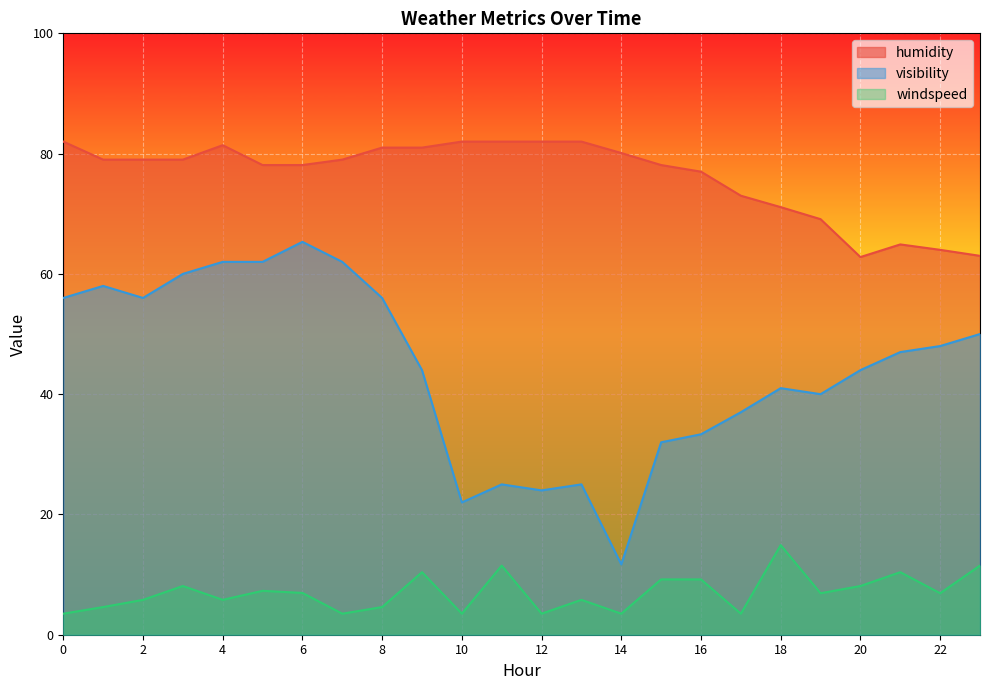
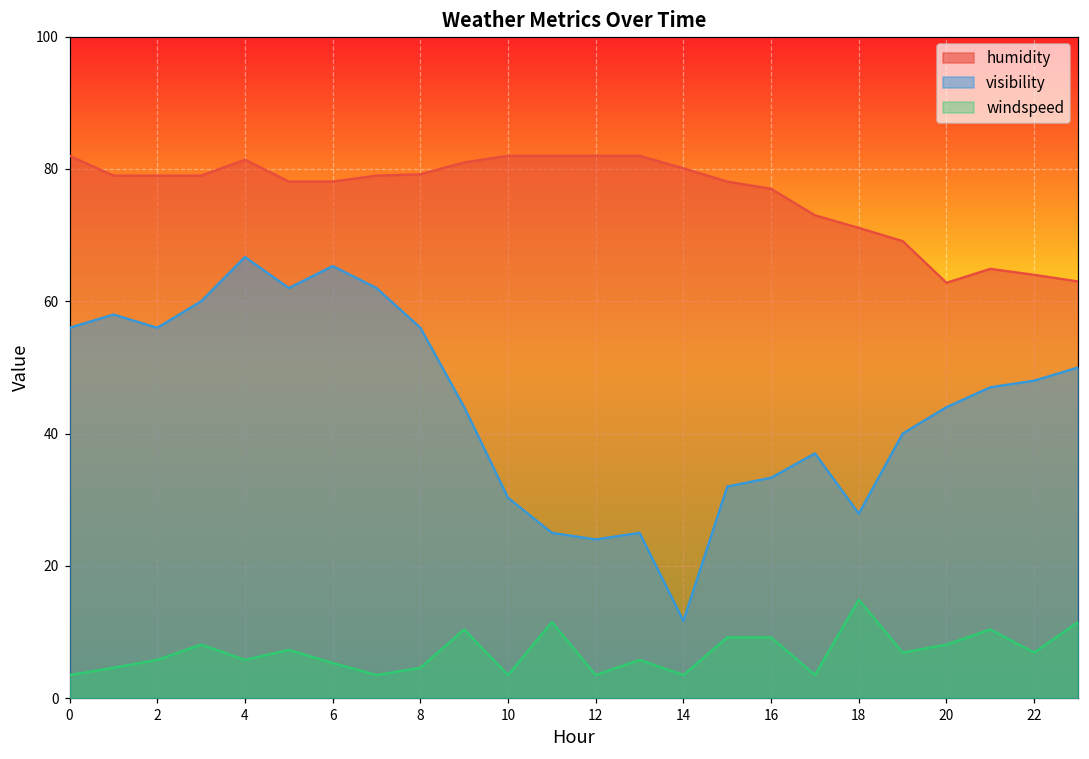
  {
    "humidity": {
      "0": 82,
      "2": 79,
      "4": 81,
      "6": 78,
-     "8": 81,
+     "8": 79,
      "10": 82,
      "12": 82,
      "14": 80,
      "16": 77,
      "18": 71,
      "20": 63,
      "22": 64
    },
    "visibility": {
      "0": 56,
      "2": 56,
-     "4": 62,
+     "4": 67,
      "6": 65,
      "8": 56,
-     "10": 22,
+     "10": 30,
      "12": 24,
      "14": 12,
      "16": 33,
-     "18": 41,
+     "18": 28,
      "20": 44,
      "22": 48
    },
    "windspeed": {
      "0": 4,
      "2": 6,
      "4": 6,
-     "6": 7,
+     "6": 5,
      "8": 5,
      "10": 4,
      "12": 4,
      "14": 4,
      "16": 9,
      "18": 15,
      "20": 8,
      "22": 7
    }
  }
